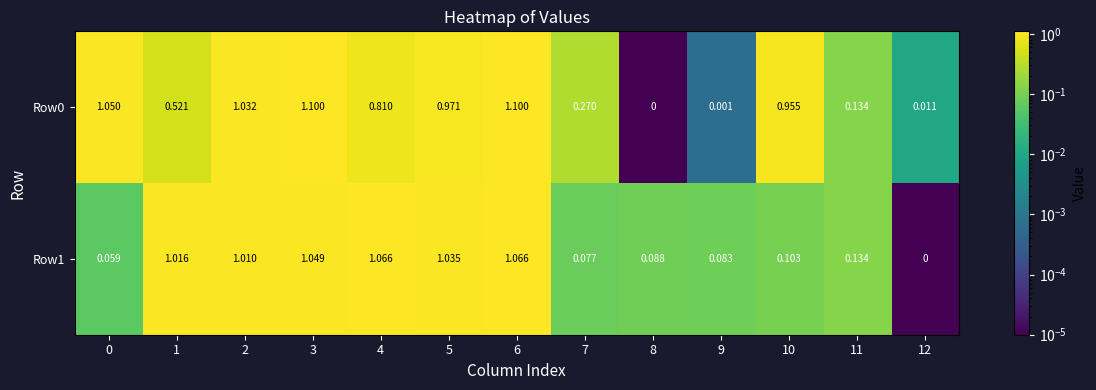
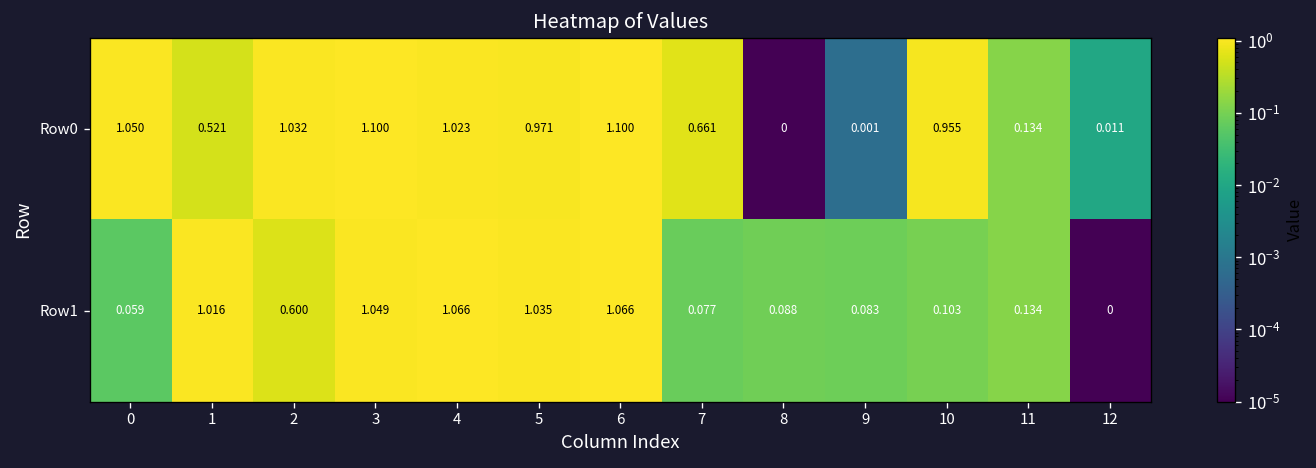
  {
    "Row0": {
      "0": 1.050,
      "1": 0.521,
      "2": 1.032,
      "3": 1.100,
-     "4": 0.810,
+     "4": 1.023,
      "5": 0.971,
      "6": 1.100,
-     "7": 0.270,
+     "7": 0.661,
      "8": 0,
      "9": 0.001,
      "10": 0.955,
      "11": 0.134,
      "12": 0.011
    },
    "Row1": {
      "0": 0.059,
      "1": 1.016,
-     "2": 1.010,
+     "2": 0.600,
      "3": 1.049,
      "4": 1.066,
      "5": 1.035,
      "6": 1.066,
      "7": 0.077,
      "8": 0.088,
      "9": 0.083,
      "10": 0.103,
      "11": 0.134,
      "12": 0
    }
  }
